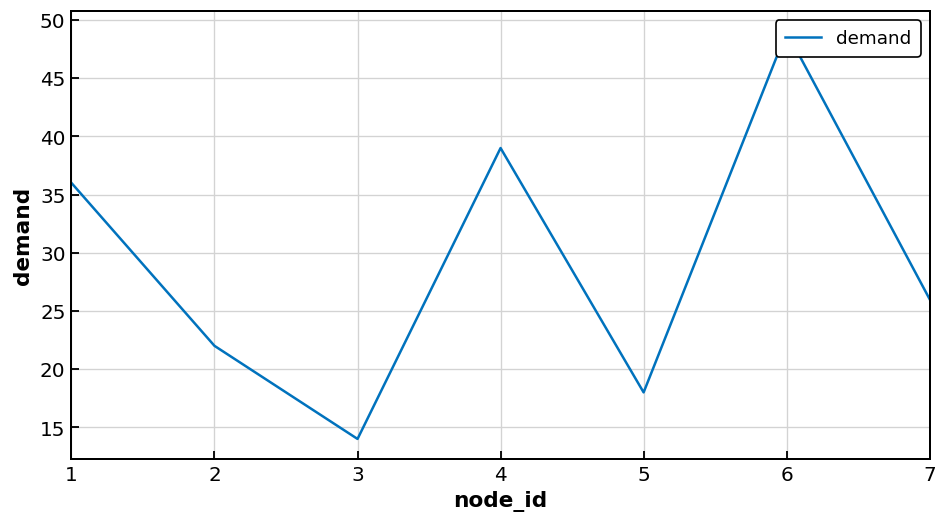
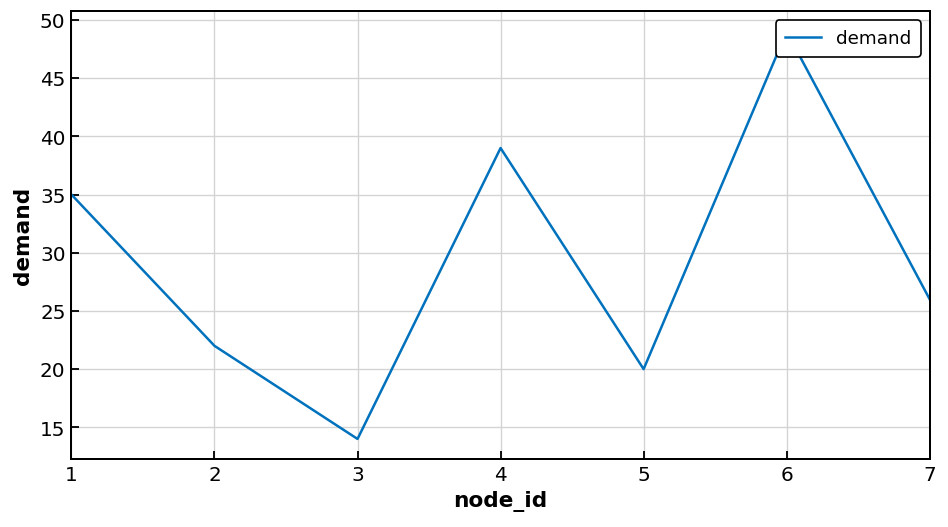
  {
-   "1": 36,
+   "1": 35,
    "2": 22,
    "3": 14,
    "4": 39,
-   "5": 18,
+   "5": 20,
    "7": 26
  }
